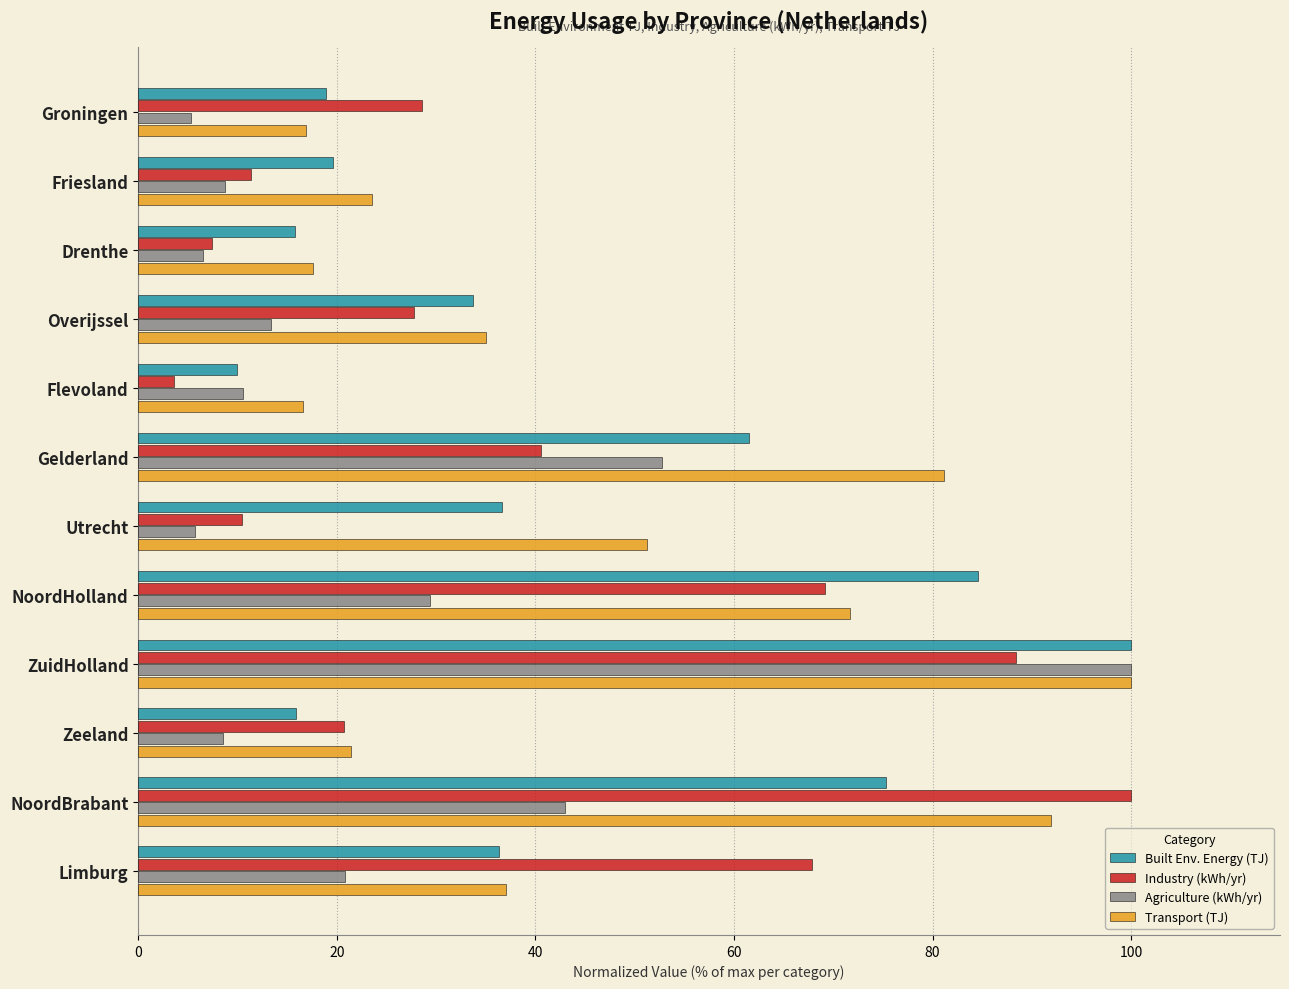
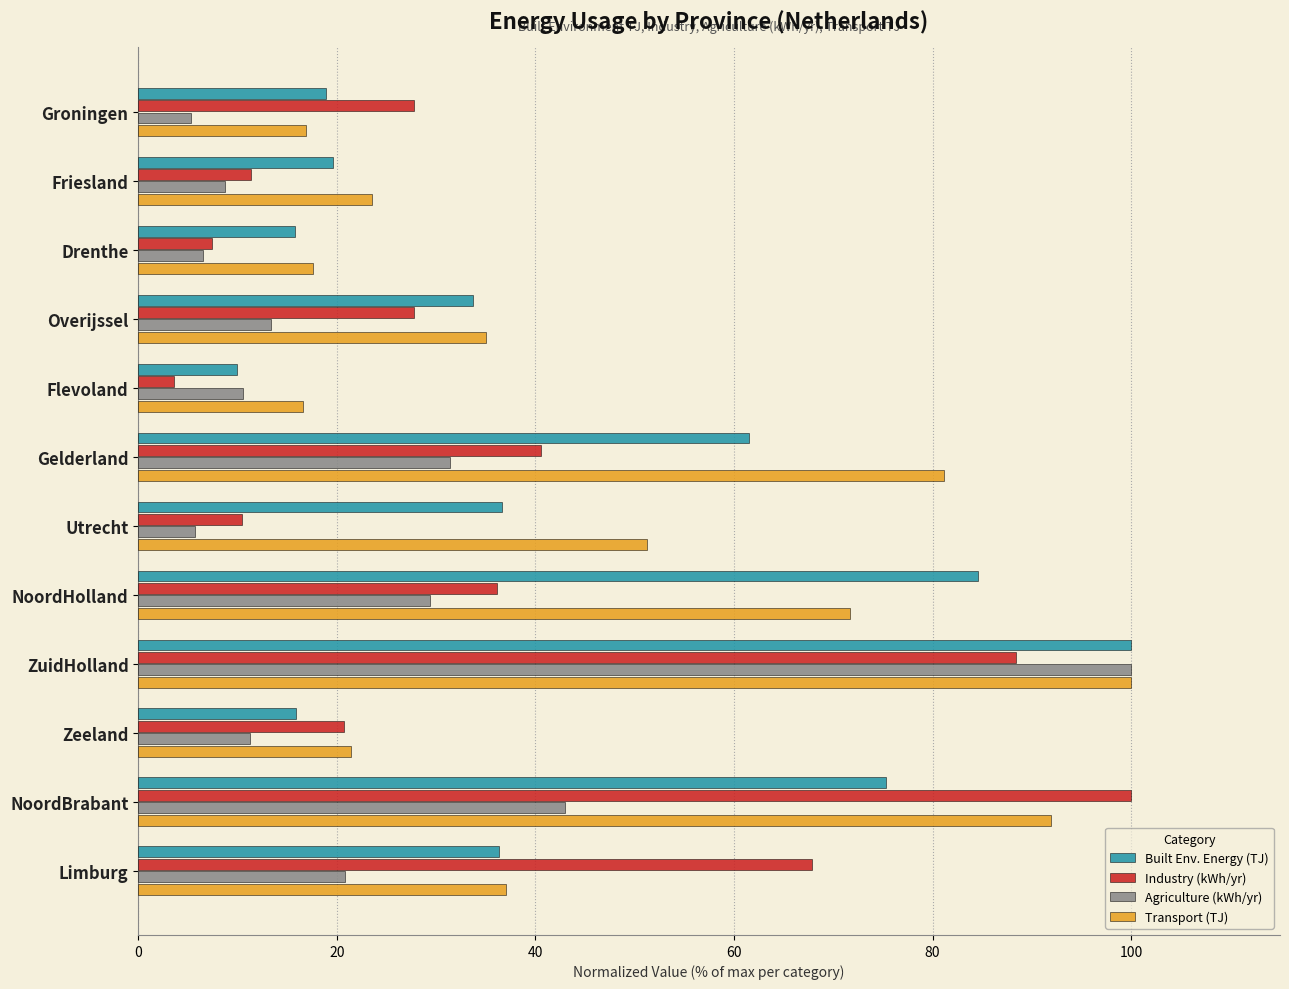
  {
    "Built Env. Energy (TJ)": {
      "Groningen": 19,
      "Friesland": 20,
      "Drenthe": 16,
      "Overijssel": 34,
      "Flevoland": 10,
      "Gelderland": 62,
      "Utrecht": 37,
      "NoordHolland": 85,
      "ZuidHolland": 100,
      "Zeeland": 16,
      "NoordBrabant": 75,
      "Limburg": 36
    },
    "Industry (kWh/yr)": {
-     "Groningen": 29,
+     "Groningen": 28,
      "Friesland": 11,
      "Drenthe": 7,
      "Overijssel": 28,
      "Flevoland": 4,
      "Gelderland": 41,
      "Utrecht": 10,
-     "NoordHolland": 69,
+     "NoordHolland": 36,
      "ZuidHolland": 88,
      "Zeeland": 21,
      "NoordBrabant": 100,
      "Limburg": 68
    },
    "Agriculture (kWh/yr)": {
      "Groningen": 5,
      "Friesland": 9,
      "Drenthe": 7,
      "Overijssel": 13,
      "Flevoland": 11,
-     "Gelderland": 53,
+     "Gelderland": 31,
      "Utrecht": 6,
      "NoordHolland": 29,
      "ZuidHolland": 100,
-     "Zeeland": 9,
+     "Zeeland": 11,
      "NoordBrabant": 43,
      "Limburg": 21
    },
    "Transport (TJ)": {
      "Groningen": 17,
      "Friesland": 24,
      "Drenthe": 18,
      "Overijssel": 35,
      "Flevoland": 17,
      "Gelderland": 81,
      "Utrecht": 51,
      "NoordHolland": 72,
      "ZuidHolland": 100,
      "Zeeland": 21,
      "NoordBrabant": 92,
      "Limburg": 37
    }
  }
